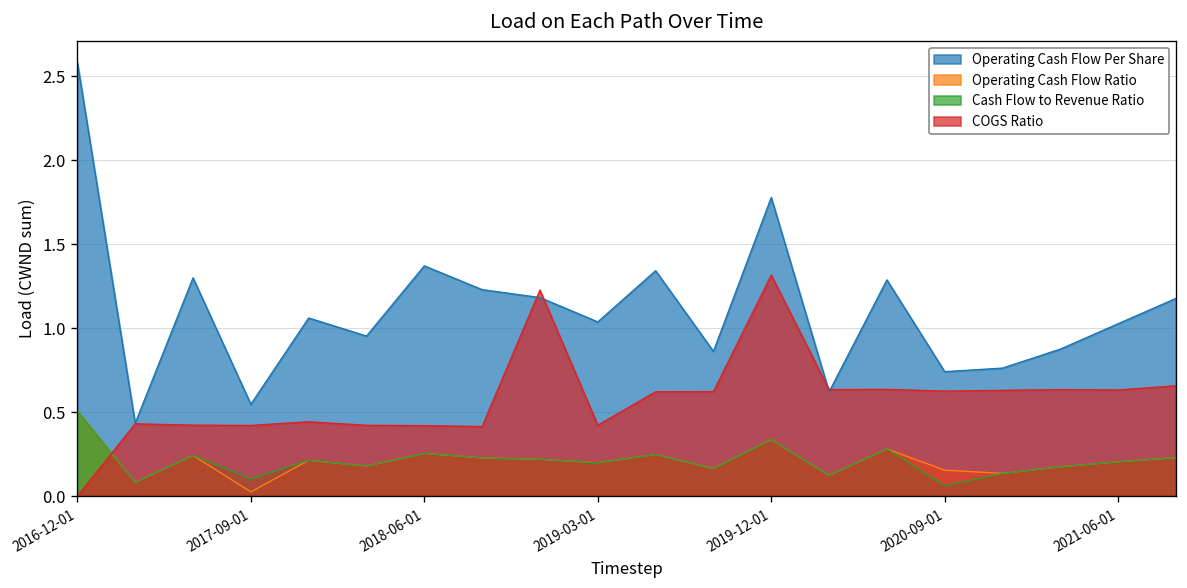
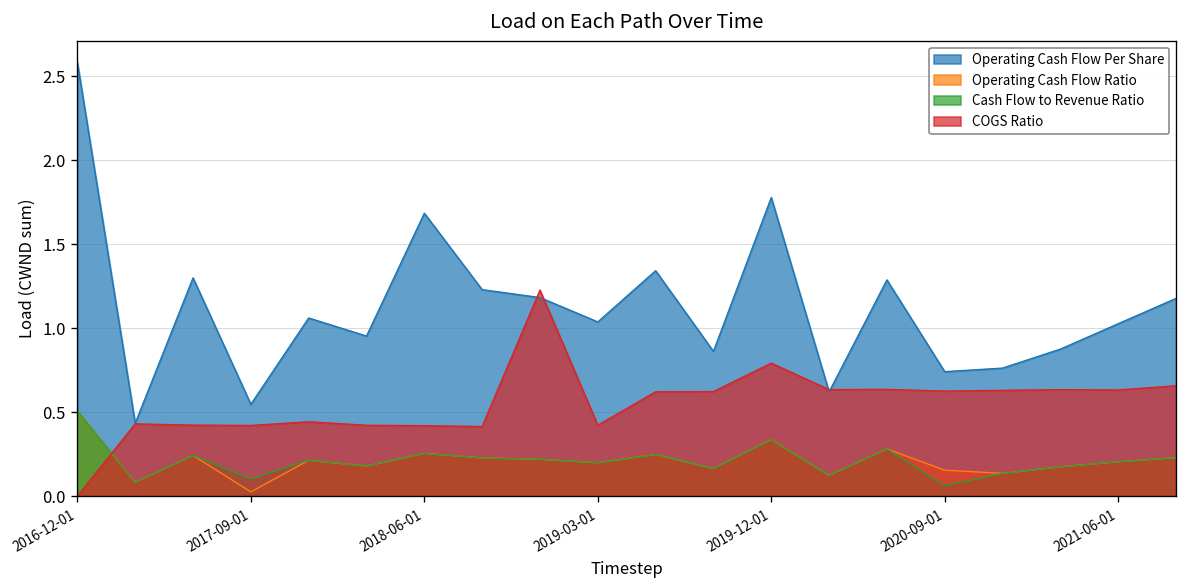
  {
    "Operating Cash Flow Per Share": {
      "2016-12-01": 2.58,
      "2017-09-01": 0.55,
-     "2018-06-01": 1.37,
+     "2018-06-01": 1.68,
      "2019-03-01": 1.04,
      "2019-12-01": 1.78,
      "2020-09-01": 0.74,
      "2021-06-01": 1.03
    },
    "Operating Cash Flow Ratio": {
      "2017-09-01": 0.03,
      "2020-09-01": 0.15
    },
    "Cash Flow to Revenue Ratio": {
      "2017-09-01": 0.10,
      "2020-09-01": 0.06
    },
    "COGS Ratio": {
      "2016-12-01": 0.00,
      "2017-09-01": 0.42,
      "2018-06-01": 0.42,
      "2019-03-01": 0.42,
-     "2019-12-01": 1.32,
+     "2019-12-01": 0.79,
      "2020-09-01": 0.63,
      "2021-06-01": 0.63
    }
  }
